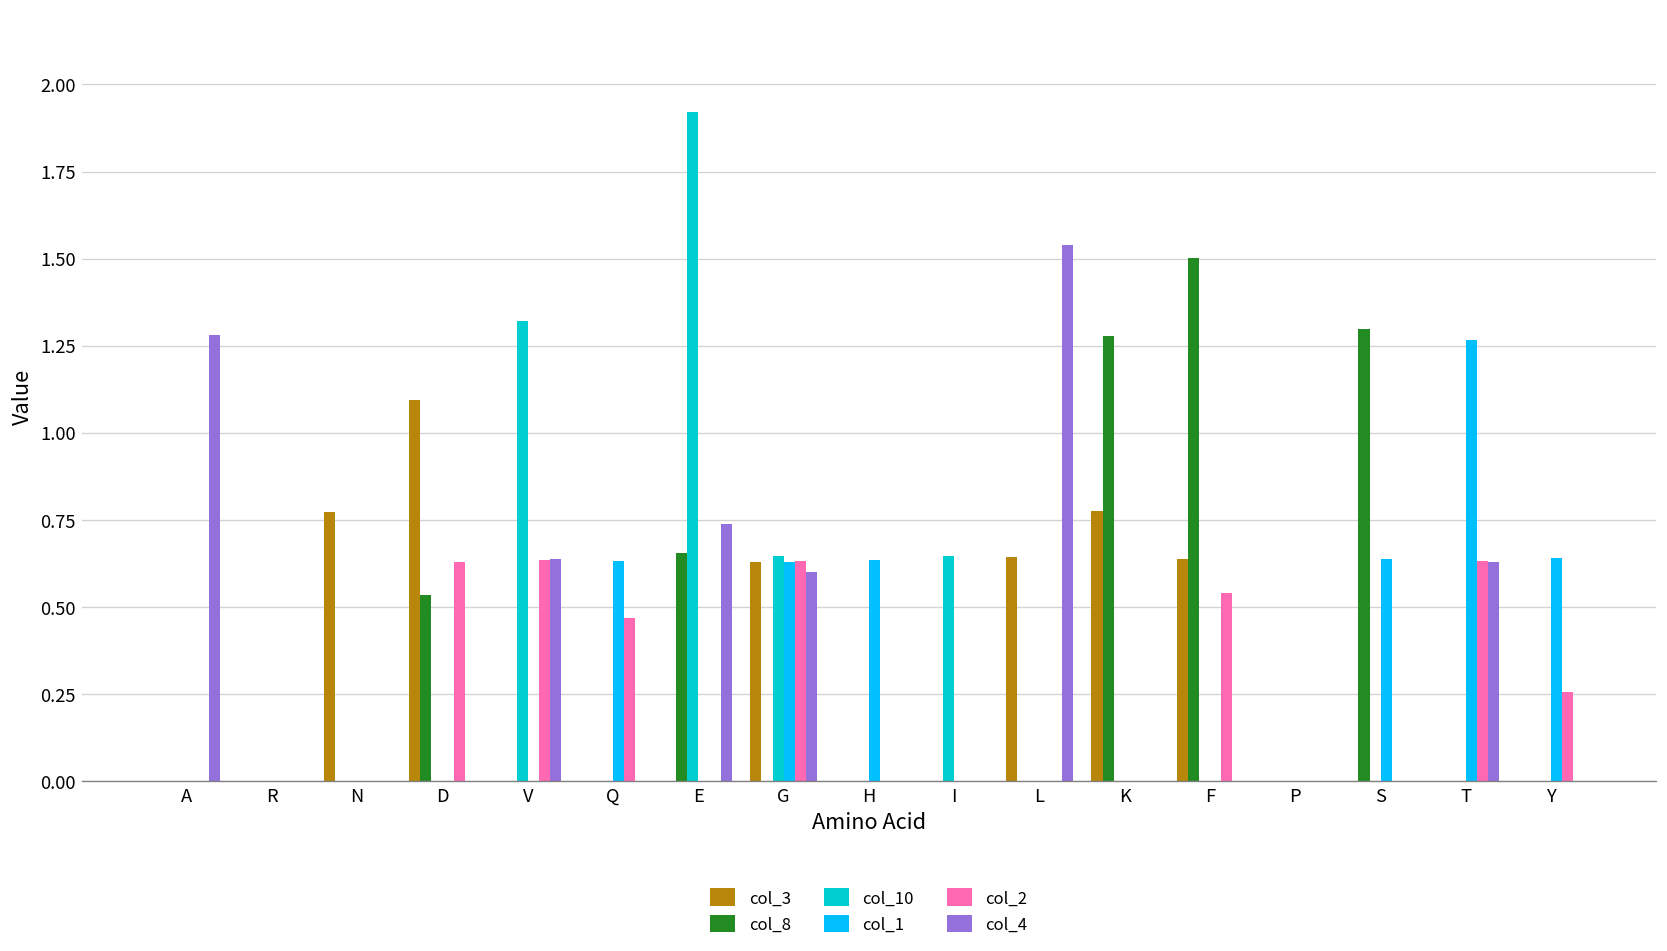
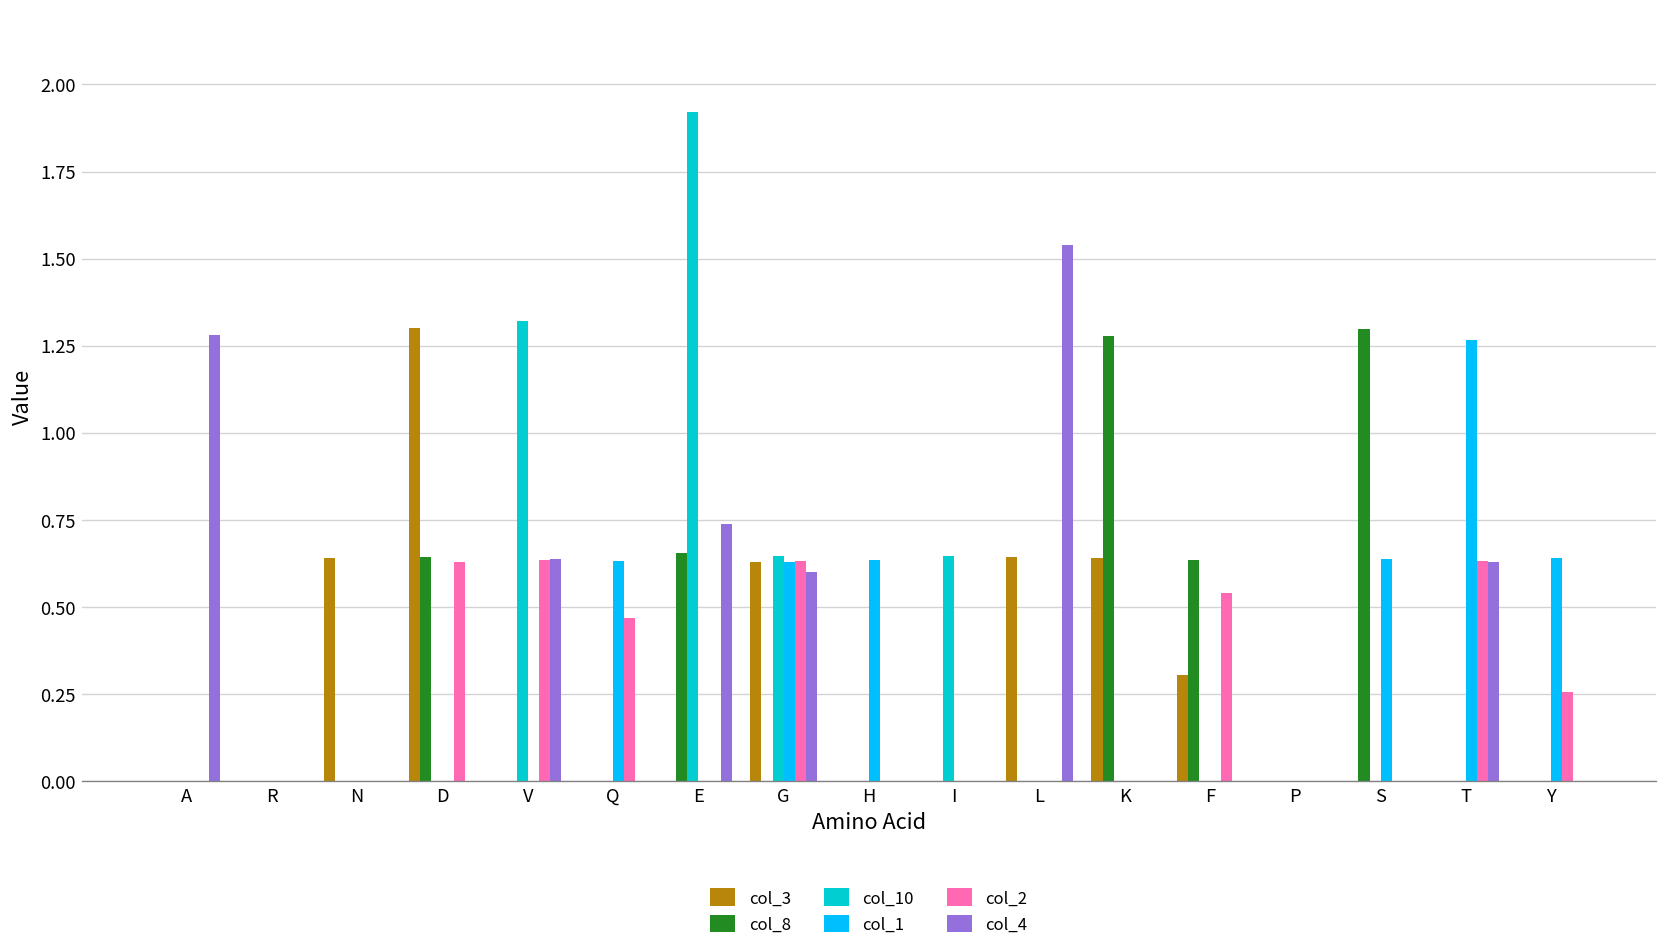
  {
    "col_3": {
      "A": 0.00,
      "R": 0.00,
-     "N": 0.77,
-     "D": 1.09,
+     "N": 0.64,
+     "D": 1.30,
      "V": 0.00,
      "Q": 0.00,
      "E": 0.00,
      "G": 0.63,
      "H": 0.00,
      "I": 0.00,
      "L": 0.64,
-     "K": 0.78,
-     "F": 0.64,
+     "K": 0.64,
+     "F": 0.30,
      "P": 0.00,
      "S": 0.00,
      "T": 0.00,
      "Y": 0.00
    },
    "col_8": {
      "A": 0.00,
      "R": 0.00,
      "N": 0.00,
-     "D": 0.53,
+     "D": 0.64,
      "V": 0.00,
      "Q": 0.00,
      "E": 0.65,
      "G": 0.00,
      "H": 0.00,
      "I": 0.00,
      "L": 0.00,
      "K": 1.28,
-     "F": 1.50,
+     "F": 0.63,
      "P": 0.00,
      "S": 1.30,
      "T": 0.00,
      "Y": 0.00
    },
    "col_2": {
      "A": 0.00,
      "R": 0.00,
      "N": 0.00,
      "D": 0.63,
      "V": 0.63,
      "Q": 0.47,
      "E": 0.00,
      "G": 0.63,
      "H": 0.00,
      "I": 0.00,
      "L": 0.00,
      "K": 0.00,
      "F": 0.54,
      "P": 0.00,
      "S": 0.00,
      "T": 0.63,
      "Y": 0.25
    },
    "col_4": {
      "A": 1.28,
      "R": 0.00,
      "N": 0.00,
      "D": 0.00,
      "V": 0.64,
      "Q": 0.00,
      "E": 0.74,
      "G": 0.60,
      "H": 0.00,
      "I": 0.00,
      "L": 1.54,
      "K": 0.00,
      "F": 0.00,
      "P": 0.00,
      "S": 0.00,
      "T": 0.63,
      "Y": 0.00
    }
  }
